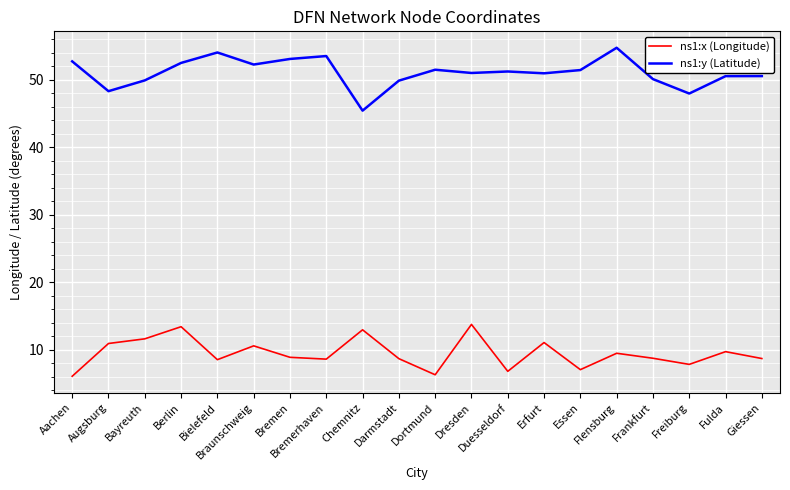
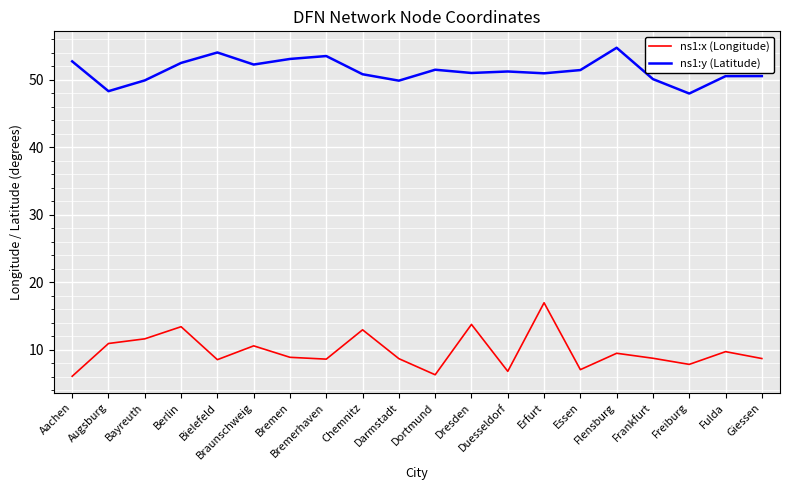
  {
    "ns1:x (Longitude)": {
      "Aachen": 6,
      "Augsburg": 11,
      "Bayreuth": 12,
      "Berlin": 13,
      "Bielefeld": 9,
      "Braunschweig": 11,
      "Bremen": 9,
      "Bremerhaven": 9,
      "Chemnitz": 13,
      "Darmstadt": 9,
      "Dortmund": 6,
      "Dresden": 14,
      "Duesseldorf": 7,
-     "Erfurt": 11,
+     "Erfurt": 17,
      "Essen": 7,
      "Flensburg": 9,
      "Frankfurt": 9,
      "Freiburg": 8,
      "Fulda": 10,
      "Giessen": 9
    },
    "ns1:y (Latitude)": {
      "Aachen": 53,
      "Augsburg": 48,
      "Bayreuth": 50,
      "Berlin": 53,
      "Bielefeld": 54,
      "Braunschweig": 52,
      "Bremen": 53,
      "Bremerhaven": 54,
-     "Chemnitz": 45,
+     "Chemnitz": 51,
      "Darmstadt": 50,
      "Dortmund": 52,
      "Dresden": 51,
      "Duesseldorf": 51,
      "Erfurt": 51,
      "Essen": 51,
      "Flensburg": 55,
      "Frankfurt": 50,
      "Freiburg": 48,
      "Fulda": 51,
      "Giessen": 51
    }
  }
